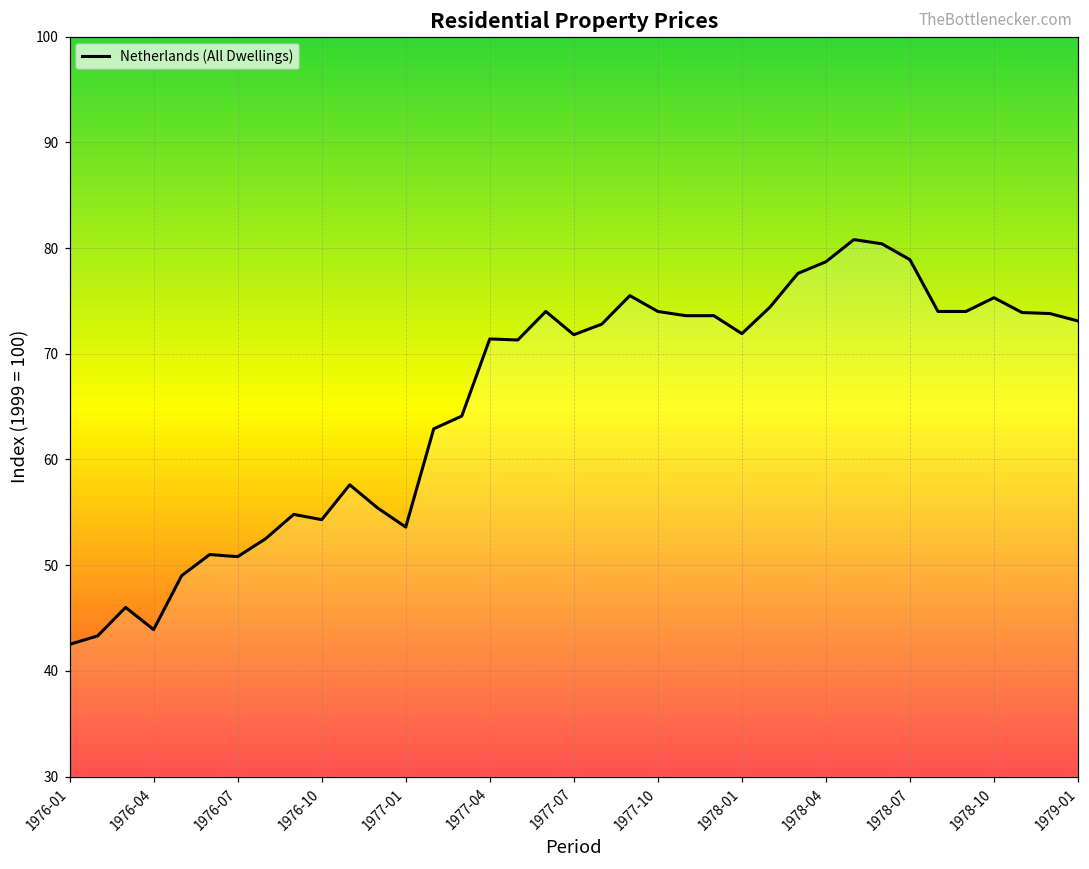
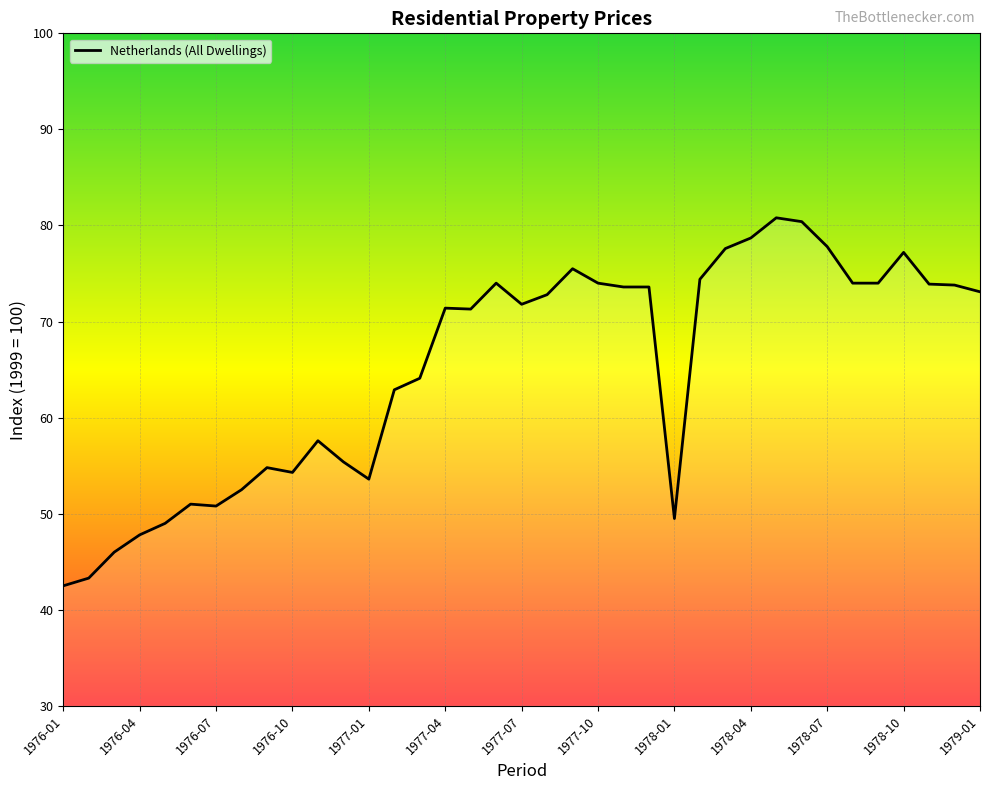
  {
    "1976-01": 43,
-   "1976-04": 44,
+   "1976-04": 48,
    "1976-07": 51,
    "1976-10": 54,
    "1977-01": 54,
    "1977-04": 71,
    "1977-07": 72,
    "1977-10": 74,
-   "1978-01": 72,
+   "1978-01": 50,
    "1978-04": 79,
-   "1978-07": 79,
-   "1978-10": 75,
+   "1978-07": 78,
+   "1978-10": 77,
    "1979-01": 73
  }
